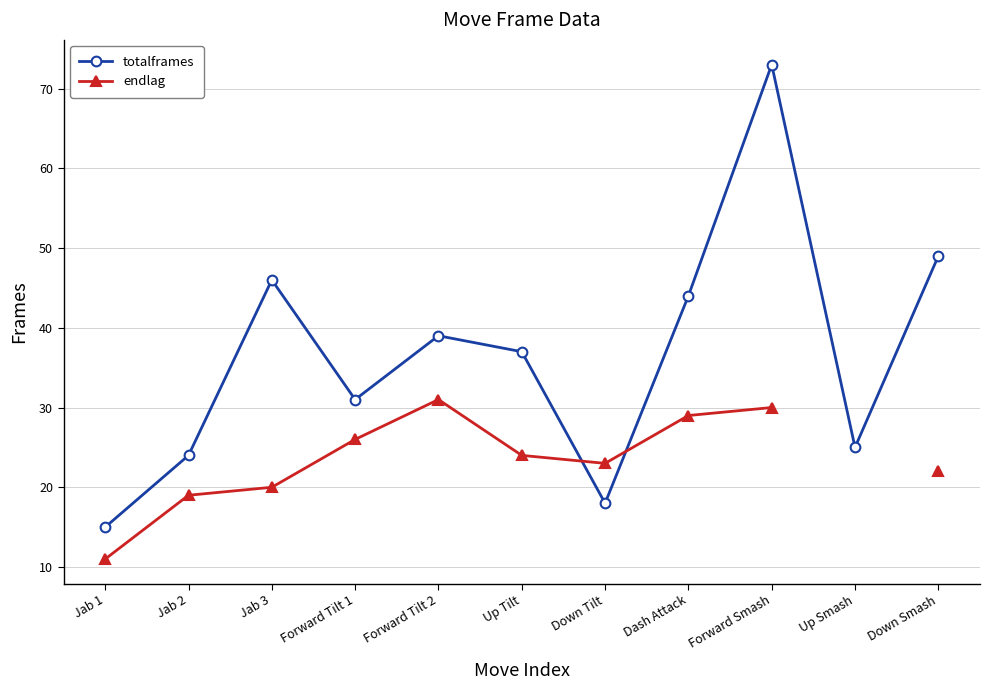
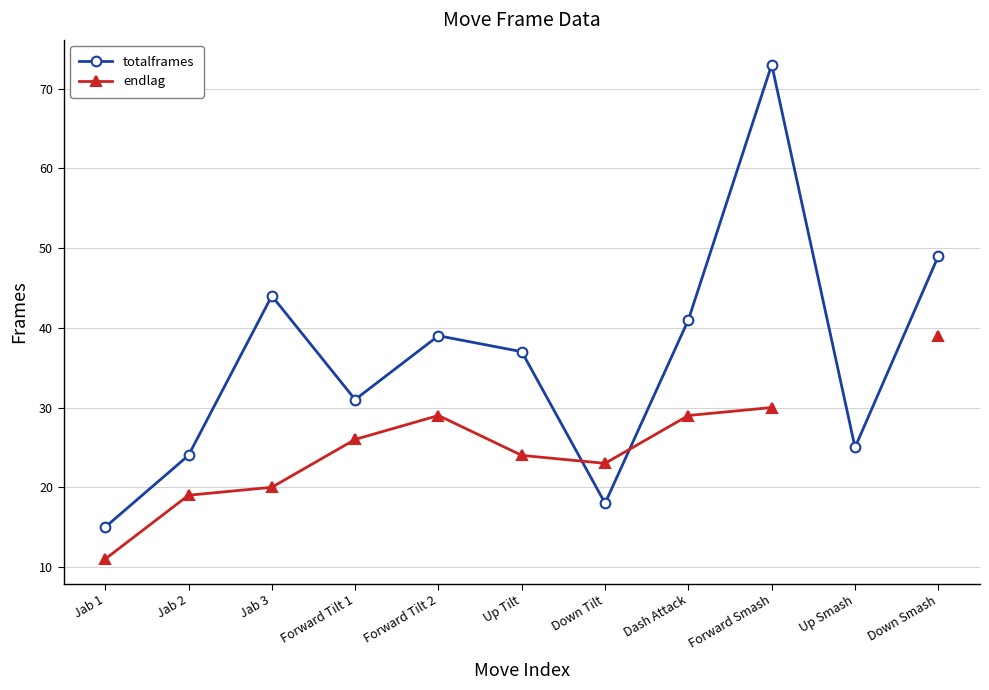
  {
    "totalframes": {
      "Jab 1": 15,
      "Jab 2": 24,
-     "Jab 3": 46,
+     "Jab 3": 44,
      "Forward Tilt 1": 31,
      "Forward Tilt 2": 39,
      "Up Tilt": 37,
      "Down Tilt": 18,
-     "Dash Attack": 44,
+     "Dash Attack": 41,
      "Forward Smash": 73,
      "Up Smash": 25,
      "Down Smash": 49
    },
    "endlag": {
      "Jab 1": 11,
      "Jab 2": 19,
      "Jab 3": 20,
      "Forward Tilt 1": 26,
-     "Forward Tilt 2": 31,
+     "Forward Tilt 2": 29,
      "Up Tilt": 24,
      "Down Tilt": 23,
      "Dash Attack": 29,
      "Forward Smash": 30,
-     "Down Smash": 22
+     "Down Smash": 39
    }
  }
